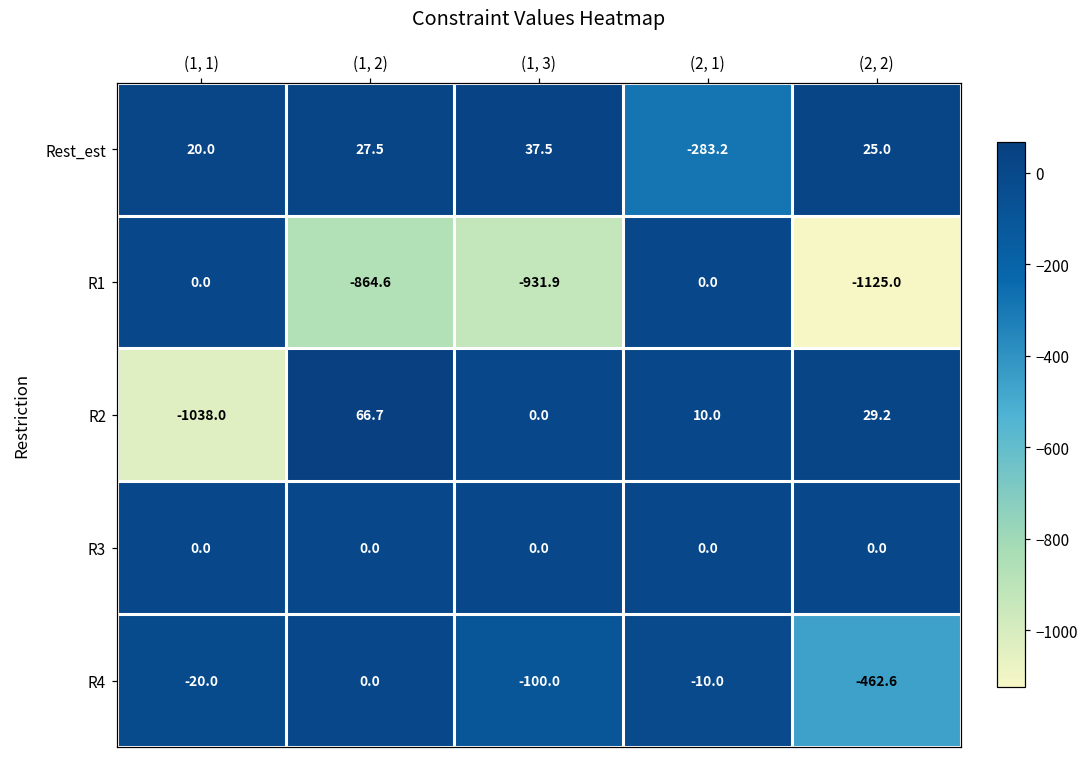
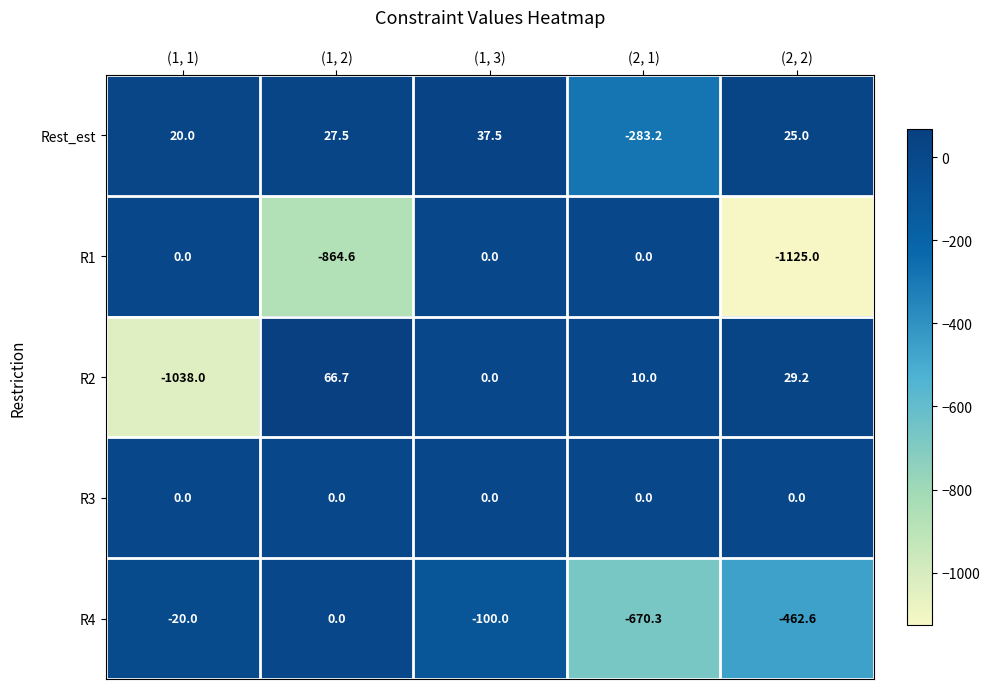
  {
    "Rest_est": {
      "(1, 1)": 20.0,
      "(1, 2)": 27.5,
      "(1, 3)": 37.5,
      "(2, 1)": -283.2,
      "(2, 2)": 25.0
    },
    "R1": {
      "(1, 1)": 0.0,
      "(1, 2)": -864.6,
-     "(1, 3)": -931.9,
+     "(1, 3)": 0.0,
      "(2, 1)": 0.0,
      "(2, 2)": -1125.0
    },
    "R2": {
      "(1, 1)": -1038.0,
      "(1, 2)": 66.7,
      "(1, 3)": 0.0,
      "(2, 1)": 10.0,
      "(2, 2)": 29.2
    },
    "R3": {
      "(1, 1)": 0.0,
      "(1, 2)": 0.0,
      "(1, 3)": 0.0,
      "(2, 1)": 0.0,
      "(2, 2)": 0.0
    },
    "R4": {
      "(1, 1)": -20.0,
      "(1, 2)": 0.0,
      "(1, 3)": -100.0,
-     "(2, 1)": -10.0,
+     "(2, 1)": -670.3,
      "(2, 2)": -462.6
    }
  }
